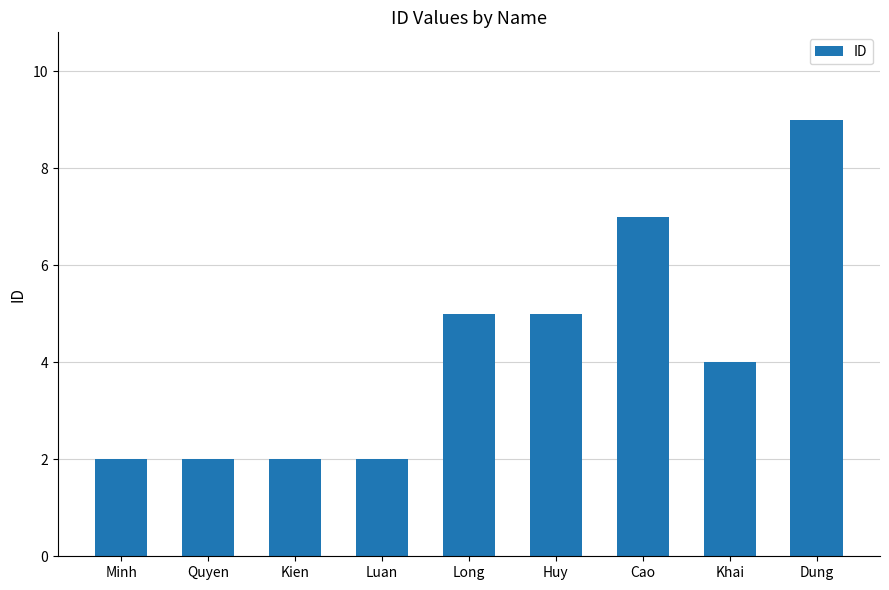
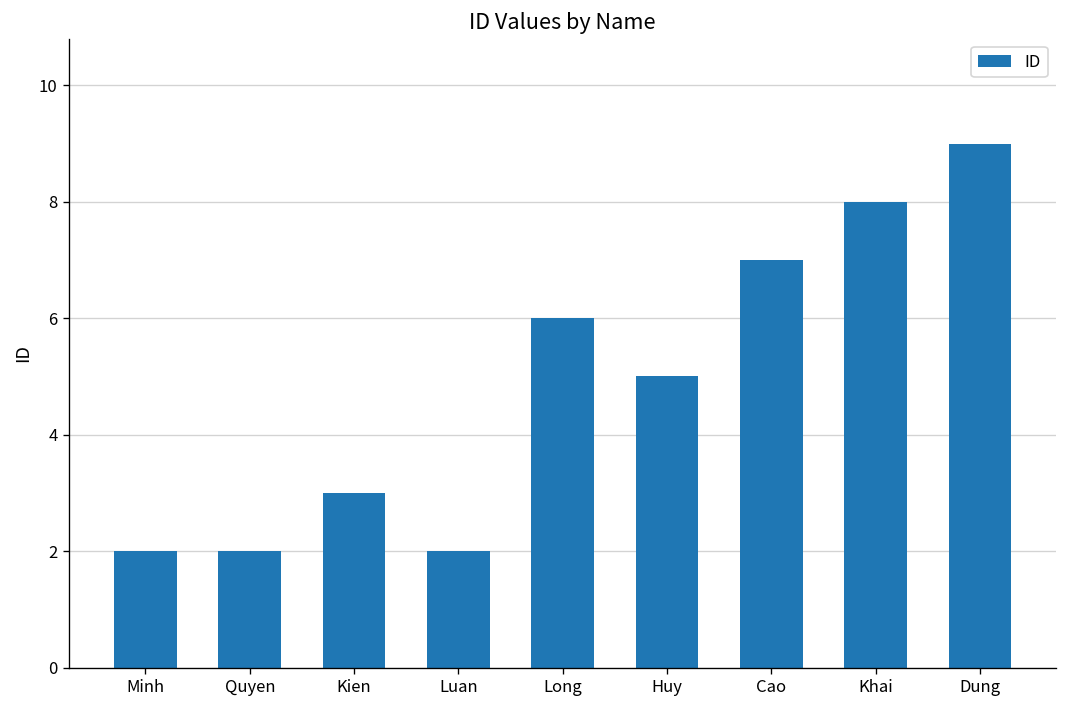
  {
    "Minh": 2,
    "Quyen": 2,
-   "Kien": 2,
+   "Kien": 3,
    "Luan": 2,
-   "Long": 5,
+   "Long": 6,
    "Huy": 5,
    "Cao": 7,
-   "Khai": 4,
+   "Khai": 8,
    "Dung": 9
  }
